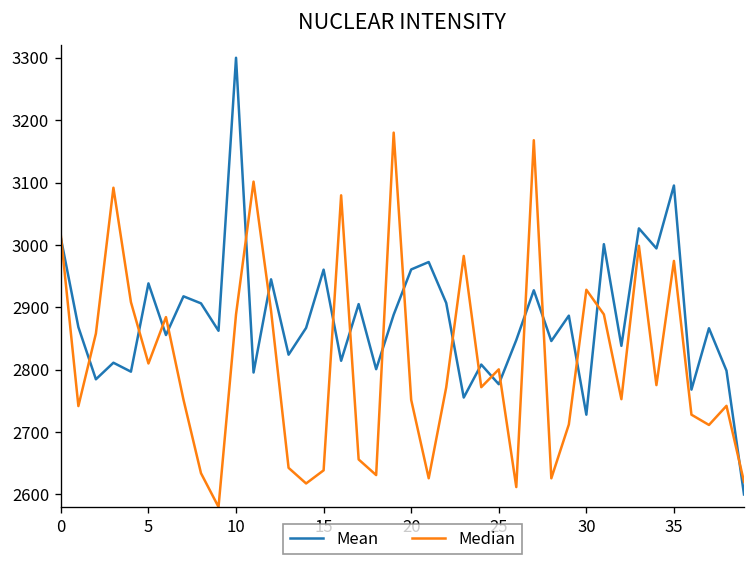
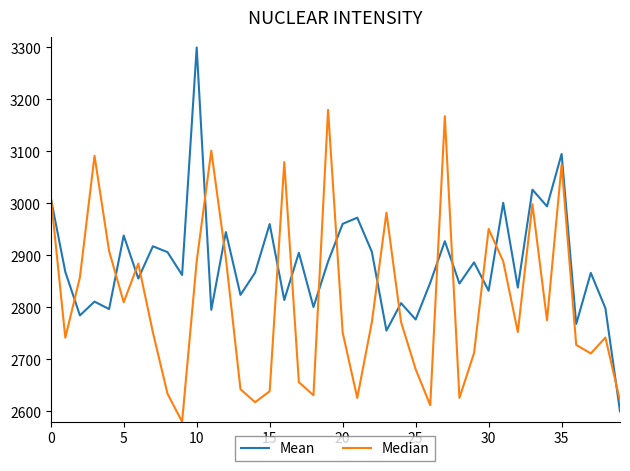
  {
    "Mean": {
      "5": 2940,
      "10": 3300,
      "15": 2960,
      "20": 2960,
      "25": 2780,
-     "30": 2730,
+     "30": 2830,
      "35": 3100
    },
    "Median": {
      "5": 2810,
      "10": 2890,
      "15": 2640,
      "20": 2750,
-     "25": 2800,
-     "30": 2930,
-     "35": 2970
+     "25": 2680,
+     "30": 2950,
+     "35": 3070
    }
  }
